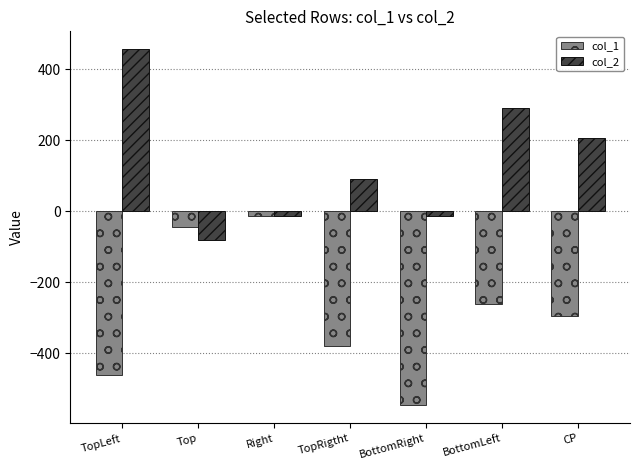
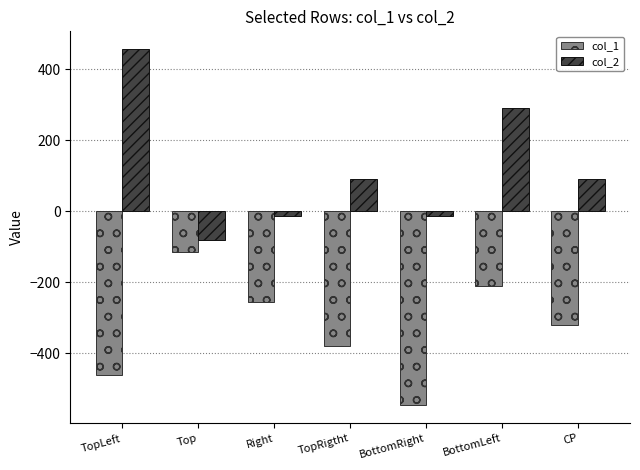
  {
    "col_1": {
      "TopLeft": -460,
-     "Top": -50,
-     "Right": -10,
+     "Top": -110,
+     "Right": -250,
      "TopRigtht": -380,
      "BottomRight": -550,
-     "BottomLeft": -260,
-     "CP": -300
+     "BottomLeft": -210,
+     "CP": -320
    },
    "col_2": {
      "TopLeft": 460,
      "Top": -80,
      "Right": -10,
      "TopRigtht": 90,
      "BottomRight": -10,
      "BottomLeft": 290,
-     "CP": 210
+     "CP": 90
    }
  }
